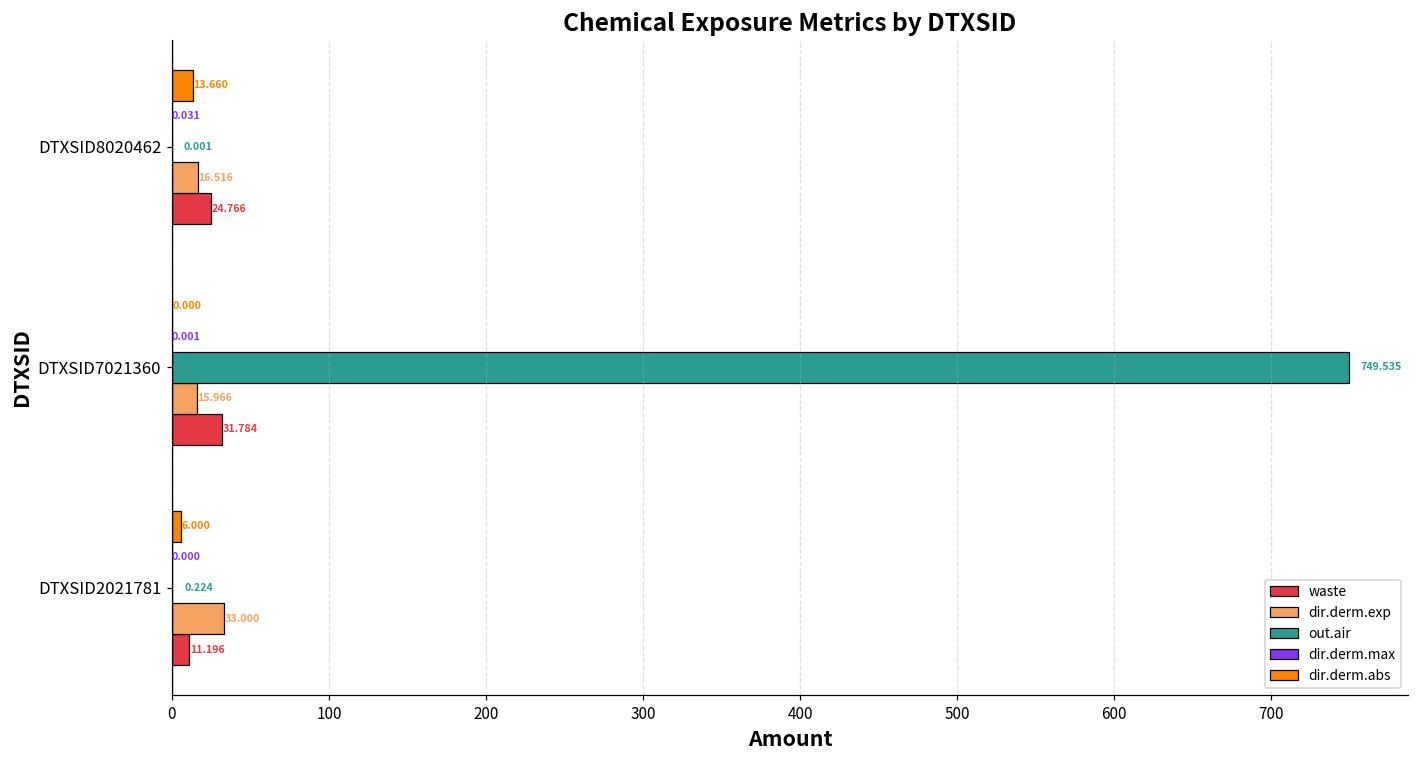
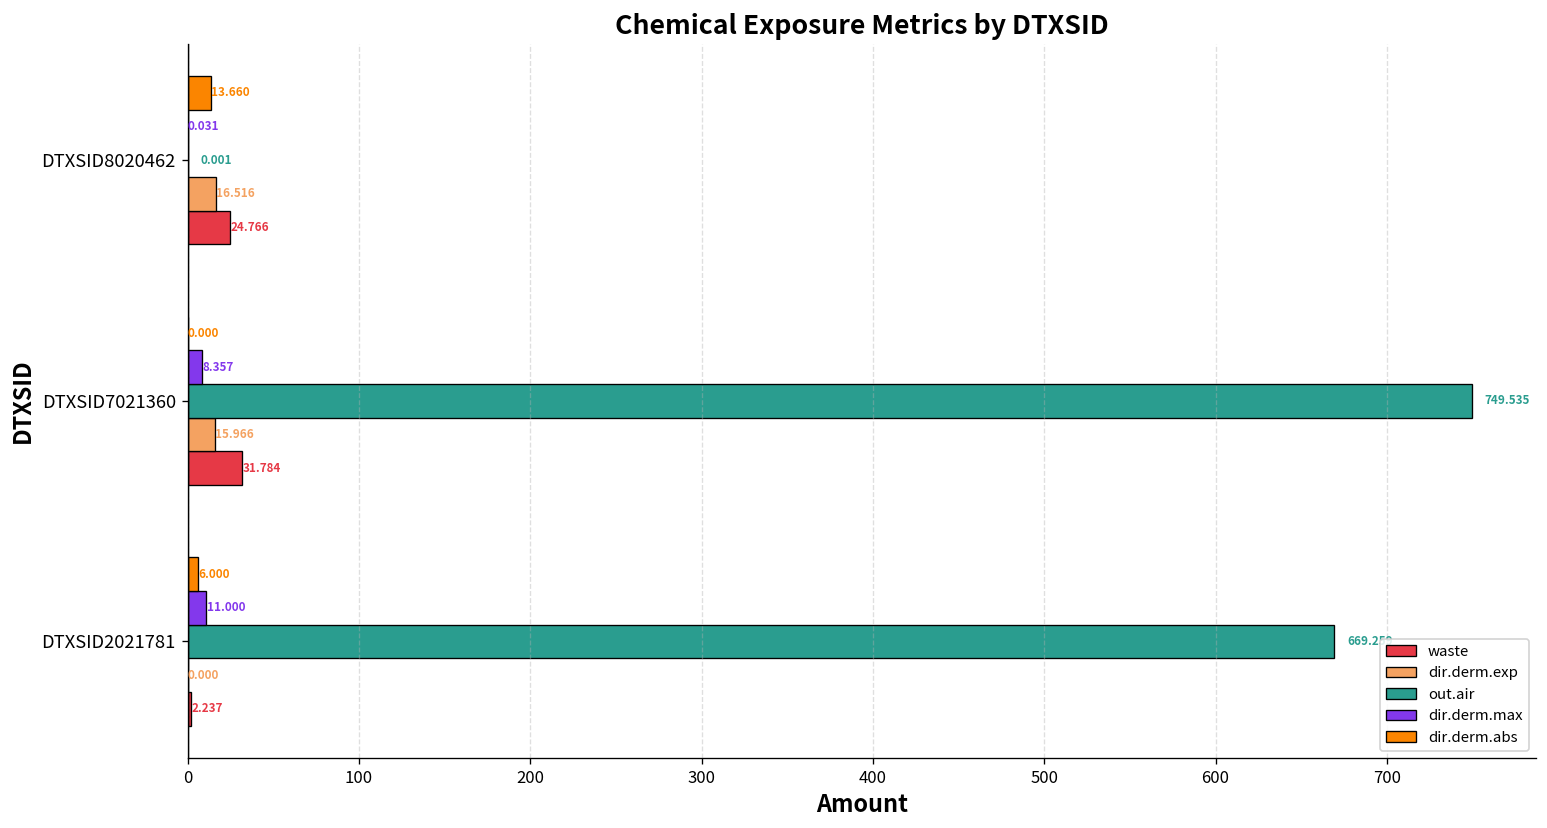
  {
    "waste": {
      "DTXSID8020462": 24.766,
      "DTXSID7021360": 31.784,
-     "DTXSID2021781": 11.196
+     "DTXSID2021781": 2.237
    },
    "dir.derm.exp": {
      "DTXSID8020462": 16.516,
      "DTXSID7021360": 15.966,
-     "DTXSID2021781": 33.000
+     "DTXSID2021781": 0.000
    },
    "out.air": {
-     "DTXSID2021781": 0
+     "DTXSID2021781": 669
    },
    "dir.derm.max": {
      "DTXSID8020462": 0.031,
-     "DTXSID7021360": 0.001,
-     "DTXSID2021781": 0.000
+     "DTXSID7021360": 8.357,
+     "DTXSID2021781": 11.000
    },
    "dir.derm.abs": {
      "DTXSID8020462": 13.660,
      "DTXSID7021360": 0.000,
      "DTXSID2021781": 6.000
    }
  }
